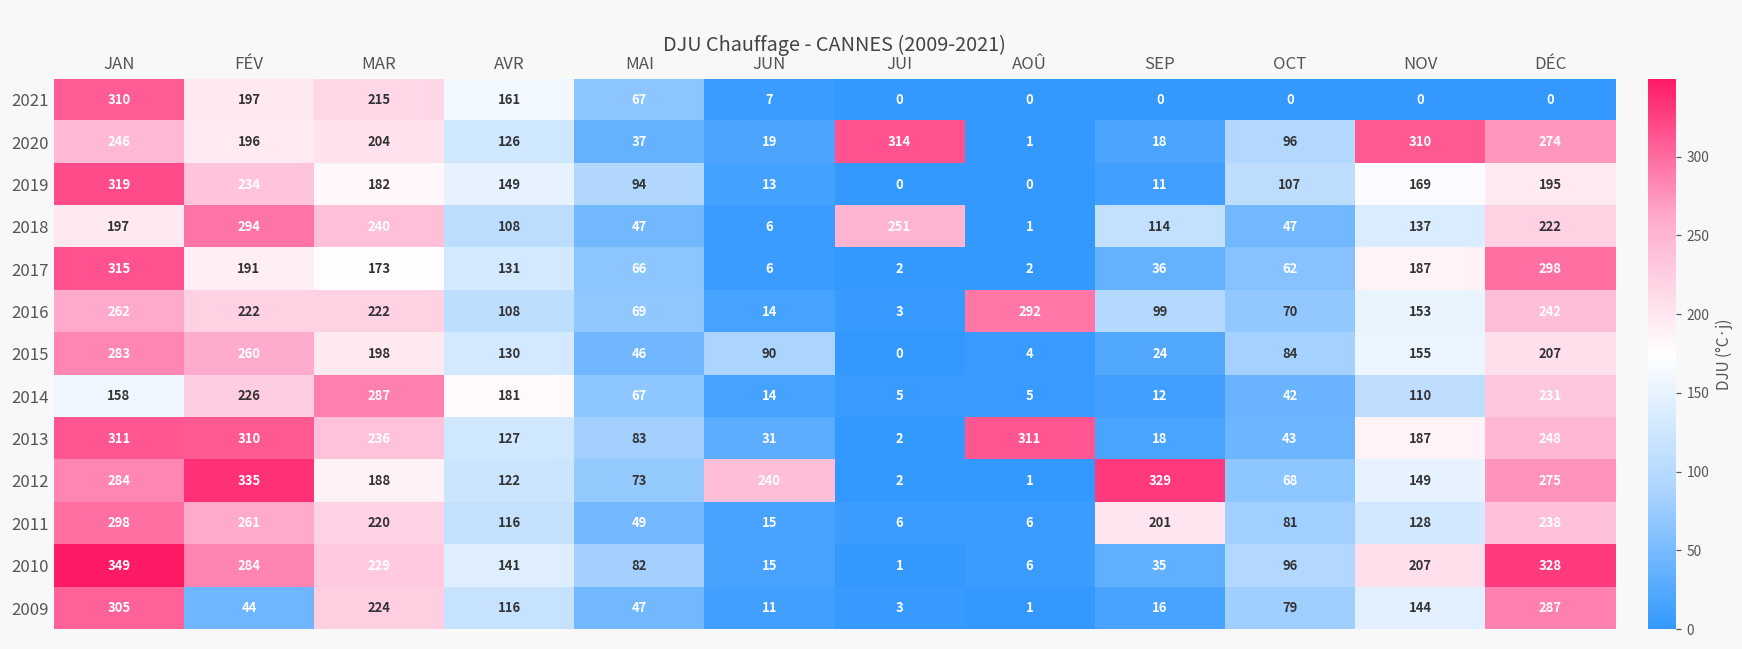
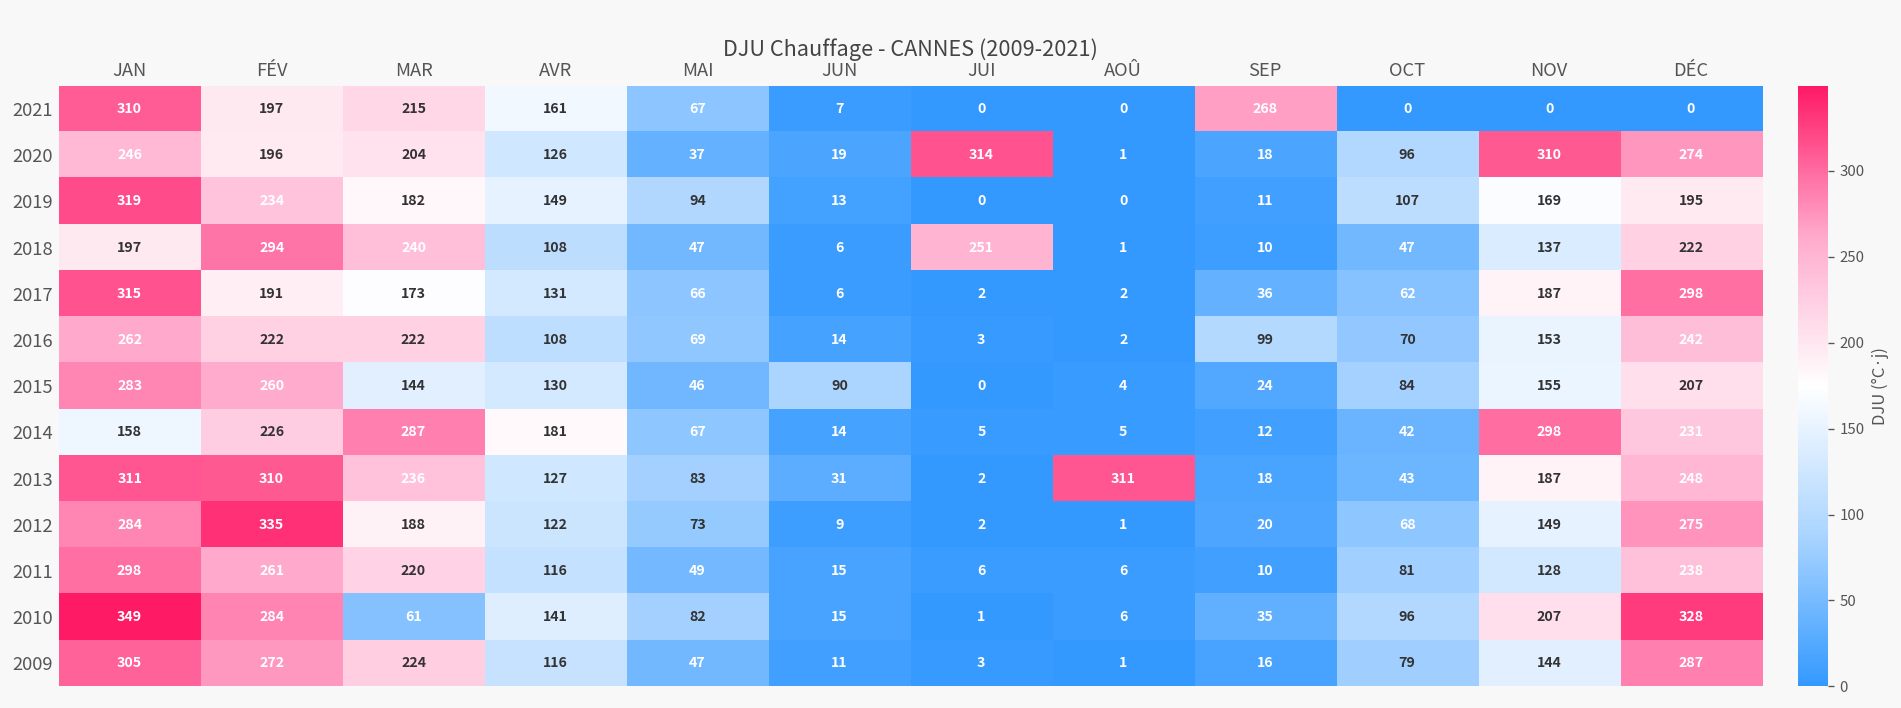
  {
    "2021": {
      "JAN": 310,
      "FÉV": 197,
      "MAR": 215,
      "AVR": 161,
      "MAI": 67,
      "JUN": 7,
      "JUI": 0,
      "AOÛ": 0,
-     "SEP": 0,
+     "SEP": 268,
      "OCT": 0,
      "NOV": 0,
      "DÉC": 0
    },
    "2020": {
      "JAN": 246,
      "FÉV": 196,
      "MAR": 204,
      "AVR": 126,
      "MAI": 37,
      "JUN": 19,
      "JUI": 314,
      "AOÛ": 1,
      "SEP": 18,
      "OCT": 96,
      "NOV": 310,
      "DÉC": 274
    },
    "2019": {
      "JAN": 319,
      "FÉV": 234,
      "MAR": 182,
      "AVR": 149,
      "MAI": 94,
      "JUN": 13,
      "JUI": 0,
      "AOÛ": 0,
      "SEP": 11,
      "OCT": 107,
      "NOV": 169,
      "DÉC": 195
    },
    "2018": {
      "JAN": 197,
      "FÉV": 294,
      "MAR": 240,
      "AVR": 108,
      "MAI": 47,
      "JUN": 6,
      "JUI": 251,
      "AOÛ": 1,
-     "SEP": 114,
+     "SEP": 10,
      "OCT": 47,
      "NOV": 137,
      "DÉC": 222
    },
    "2017": {
      "JAN": 315,
      "FÉV": 191,
      "MAR": 173,
      "AVR": 131,
      "MAI": 66,
      "JUN": 6,
      "JUI": 2,
      "AOÛ": 2,
      "SEP": 36,
      "OCT": 62,
      "NOV": 187,
      "DÉC": 298
    },
    "2016": {
      "JAN": 262,
      "FÉV": 222,
      "MAR": 222,
      "AVR": 108,
      "MAI": 69,
      "JUN": 14,
      "JUI": 3,
-     "AOÛ": 292,
+     "AOÛ": 2,
      "SEP": 99,
      "OCT": 70,
      "NOV": 153,
      "DÉC": 242
    },
    "2015": {
      "JAN": 283,
      "FÉV": 260,
-     "MAR": 198,
+     "MAR": 144,
      "AVR": 130,
      "MAI": 46,
      "JUN": 90,
      "JUI": 0,
      "AOÛ": 4,
      "SEP": 24,
      "OCT": 84,
      "NOV": 155,
      "DÉC": 207
    },
    "2014": {
      "JAN": 158,
      "FÉV": 226,
      "MAR": 287,
      "AVR": 181,
      "MAI": 67,
      "JUN": 14,
      "JUI": 5,
      "AOÛ": 5,
      "SEP": 12,
      "OCT": 42,
-     "NOV": 110,
+     "NOV": 298,
      "DÉC": 231
    },
    "2013": {
      "JAN": 311,
      "FÉV": 310,
      "MAR": 236,
      "AVR": 127,
      "MAI": 83,
      "JUN": 31,
      "JUI": 2,
      "AOÛ": 311,
      "SEP": 18,
      "OCT": 43,
      "NOV": 187,
      "DÉC": 248
    },
    "2012": {
      "JAN": 284,
      "FÉV": 335,
      "MAR": 188,
      "AVR": 122,
      "MAI": 73,
-     "JUN": 240,
+     "JUN": 9,
      "JUI": 2,
      "AOÛ": 1,
-     "SEP": 329,
+     "SEP": 20,
      "OCT": 68,
      "NOV": 149,
      "DÉC": 275
    },
    "2011": {
      "JAN": 298,
      "FÉV": 261,
      "MAR": 220,
      "AVR": 116,
      "MAI": 49,
      "JUN": 15,
      "JUI": 6,
      "AOÛ": 6,
-     "SEP": 201,
+     "SEP": 10,
      "OCT": 81,
      "NOV": 128,
      "DÉC": 238
    },
    "2010": {
      "JAN": 349,
      "FÉV": 284,
-     "MAR": 229,
+     "MAR": 61,
      "AVR": 141,
      "MAI": 82,
      "JUN": 15,
      "JUI": 1,
      "AOÛ": 6,
      "SEP": 35,
      "OCT": 96,
      "NOV": 207,
      "DÉC": 328
    },
    "2009": {
      "JAN": 305,
-     "FÉV": 44,
+     "FÉV": 272,
      "MAR": 224,
      "AVR": 116,
      "MAI": 47,
      "JUN": 11,
      "JUI": 3,
      "AOÛ": 1,
      "SEP": 16,
      "OCT": 79,
      "NOV": 144,
      "DÉC": 287
    }
  }
